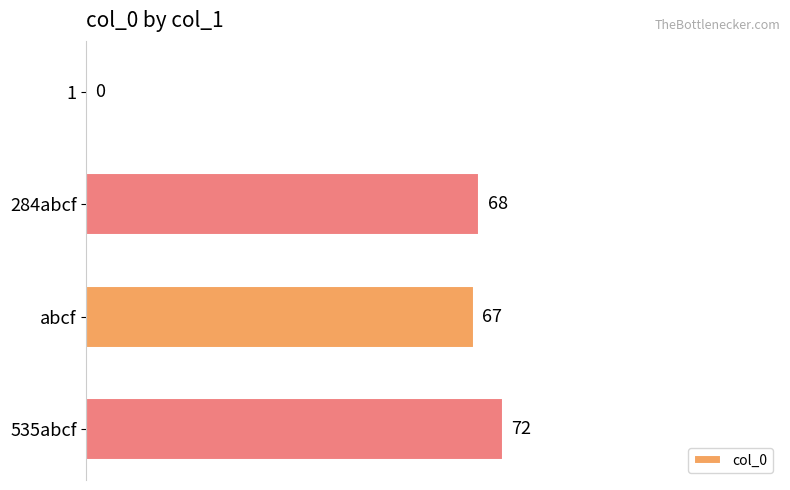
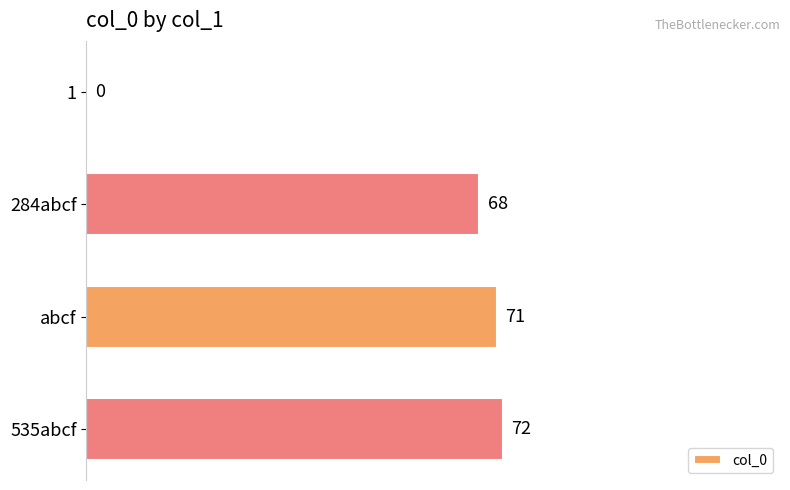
  {
    "1": 0,
    "284abcf": 68,
-   "abcf": 67,
+   "abcf": 71,
    "535abcf": 72
  }
